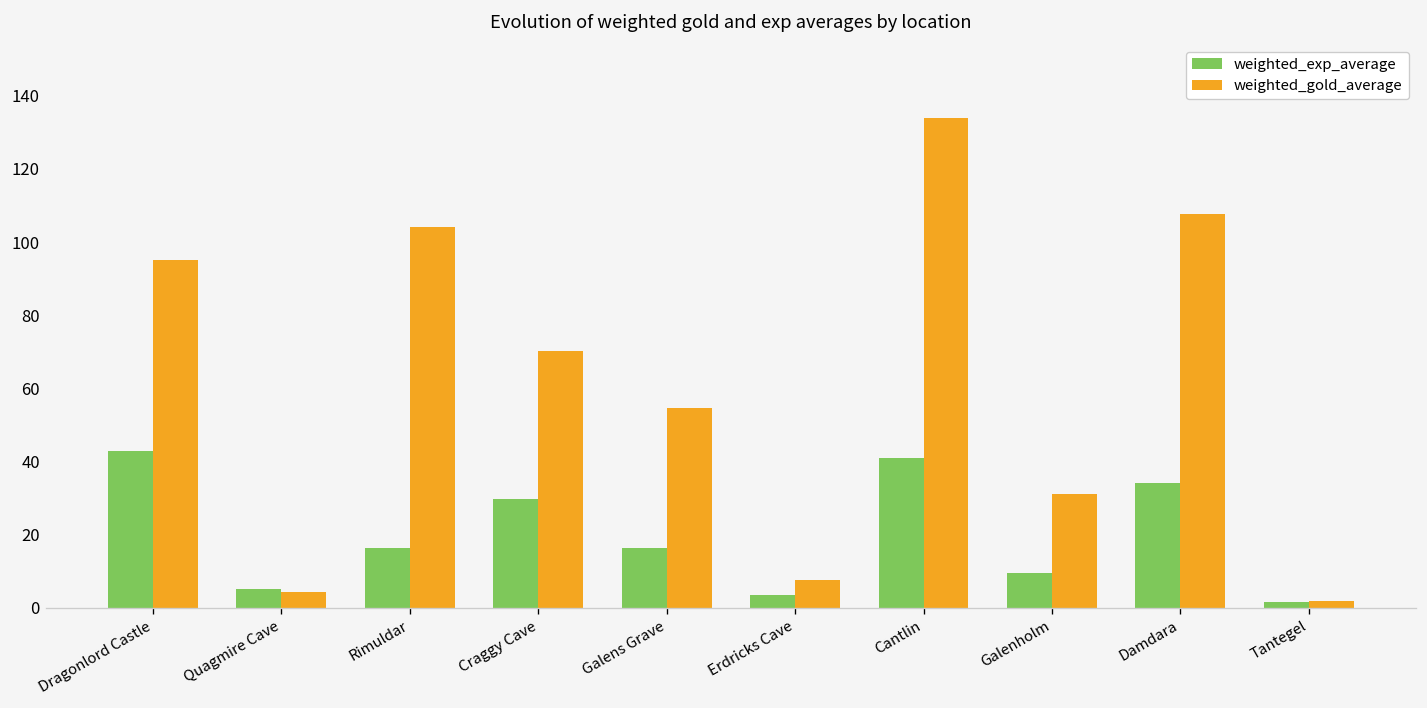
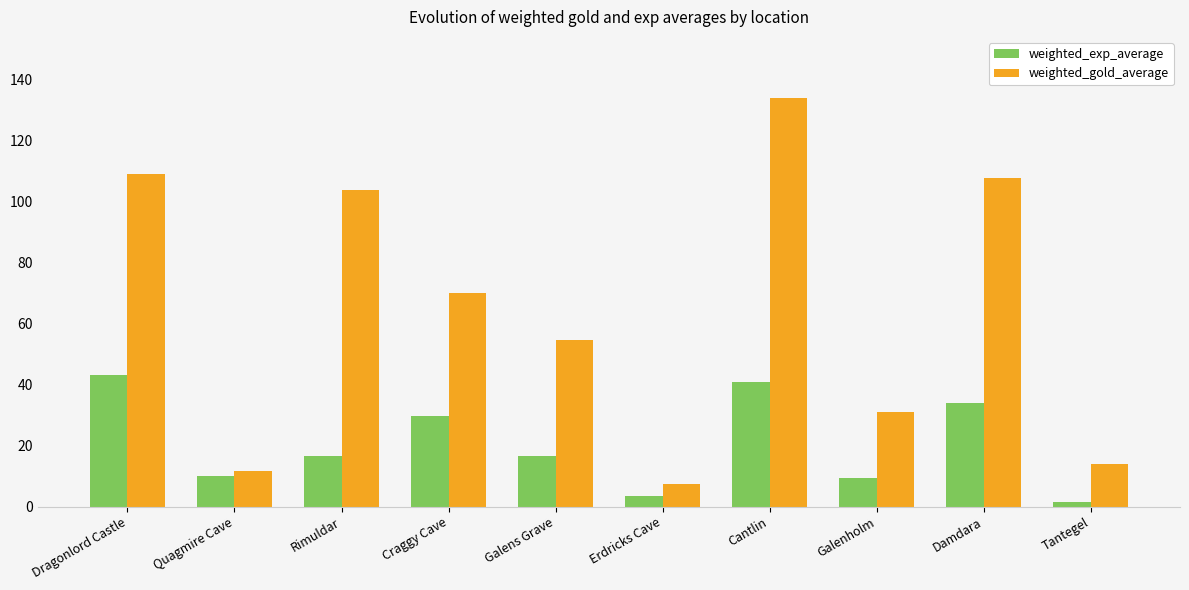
  {
    "weighted_exp_average": {
      "Dragonlord Castle": 43,
-     "Quagmire Cave": 5,
+     "Quagmire Cave": 10,
      "Rimuldar": 16,
      "Craggy Cave": 30,
      "Galens Grave": 16,
      "Erdricks Cave": 4,
      "Cantlin": 41,
      "Galenholm": 10,
      "Damdara": 34,
      "Tantegel": 2
    },
    "weighted_gold_average": {
-     "Dragonlord Castle": 95,
-     "Quagmire Cave": 4,
+     "Dragonlord Castle": 109,
+     "Quagmire Cave": 12,
      "Rimuldar": 104,
      "Craggy Cave": 70,
      "Galens Grave": 55,
      "Erdricks Cave": 8,
      "Cantlin": 134,
      "Galenholm": 31,
      "Damdara": 108,
-     "Tantegel": 2
+     "Tantegel": 14
    }
  }
